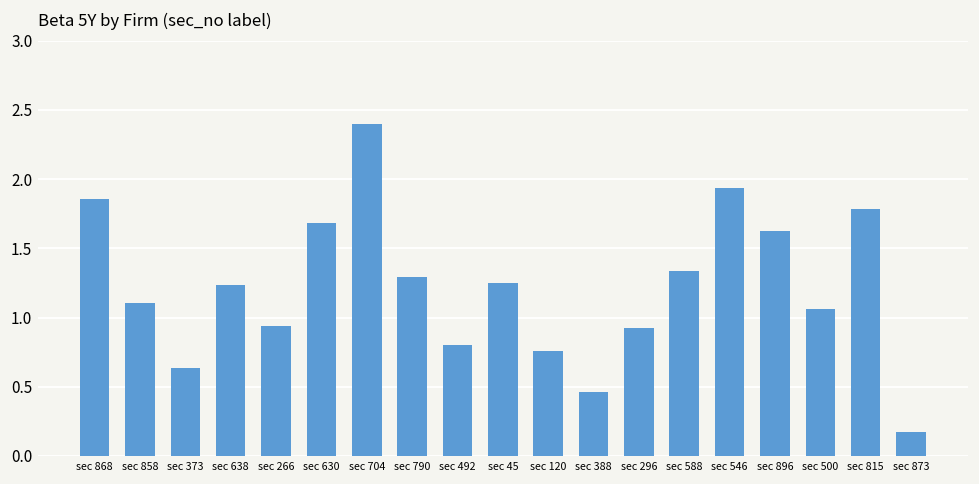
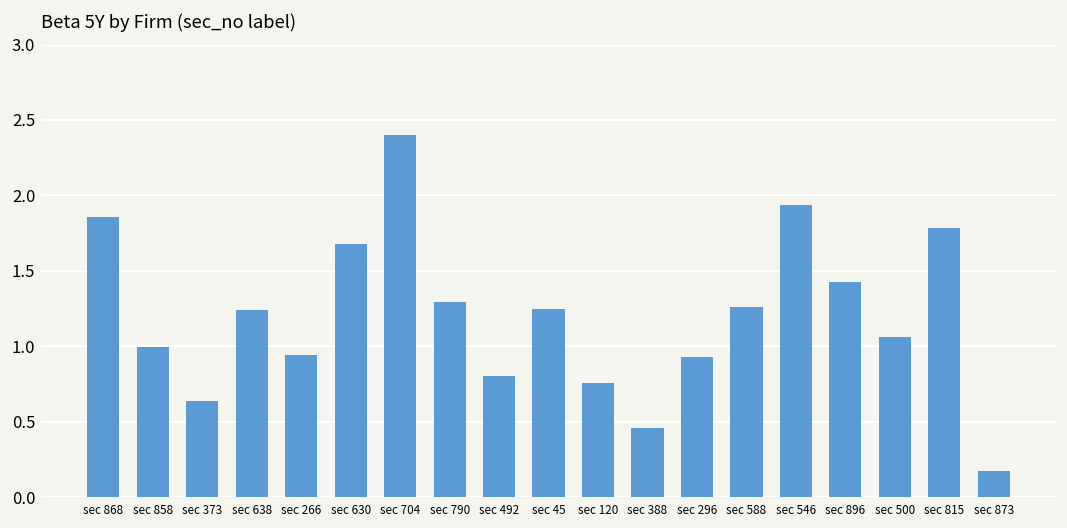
  {
    "sec 868": 1.86,
-   "sec 858": 1.11,
+   "sec 858": 0.99,
    "sec 373": 0.64,
    "sec 638": 1.24,
    "sec 266": 0.94,
    "sec 630": 1.68,
    "sec 704": 2.40,
    "sec 790": 1.29,
    "sec 492": 0.80,
    "sec 45": 1.25,
    "sec 120": 0.76,
    "sec 388": 0.46,
    "sec 296": 0.93,
-   "sec 588": 1.34,
+   "sec 588": 1.26,
    "sec 546": 1.93,
-   "sec 896": 1.63,
+   "sec 896": 1.43,
    "sec 500": 1.06,
    "sec 815": 1.79,
    "sec 873": 0.17
  }
